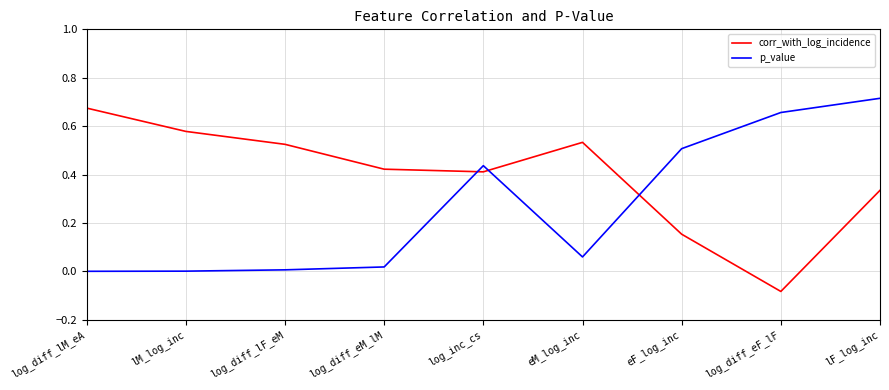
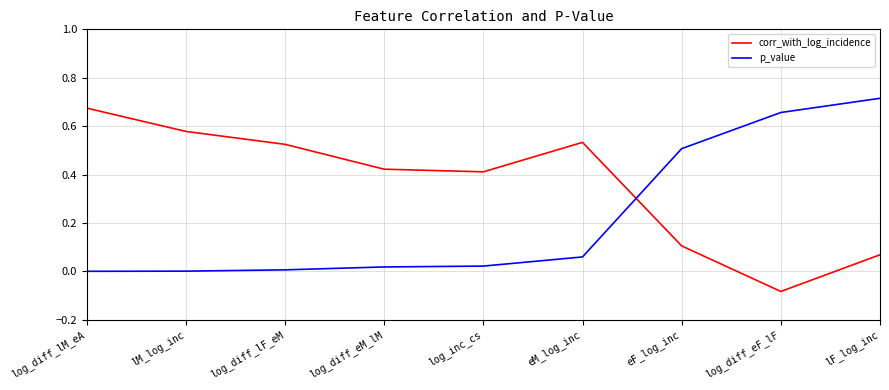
  {
    "corr_with_log_incidence": {
      "log_diff_lM_eA": 0.67,
      "lM_log_inc": 0.58,
      "log_diff_lF_eM": 0.52,
      "log_diff_eM_lM": 0.42,
      "log_inc_cs": 0.41,
      "eM_log_inc": 0.53,
-     "eF_log_inc": 0.15,
+     "eF_log_inc": 0.11,
      "log_diff_eF_lF": -0.08,
-     "lF_log_inc": 0.33
+     "lF_log_inc": 0.07
    },
    "p_value": {
      "log_diff_lM_eA": 0.00,
      "lM_log_inc": 0.00,
      "log_diff_lF_eM": 0.01,
      "log_diff_eM_lM": 0.02,
-     "log_inc_cs": 0.44,
+     "log_inc_cs": 0.02,
      "eM_log_inc": 0.06,
      "eF_log_inc": 0.51,
      "log_diff_eF_lF": 0.66,
      "lF_log_inc": 0.71
    }
  }
